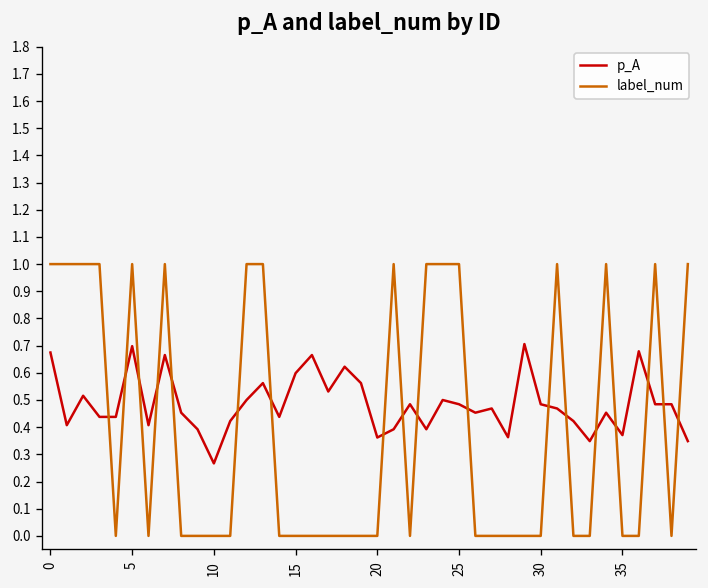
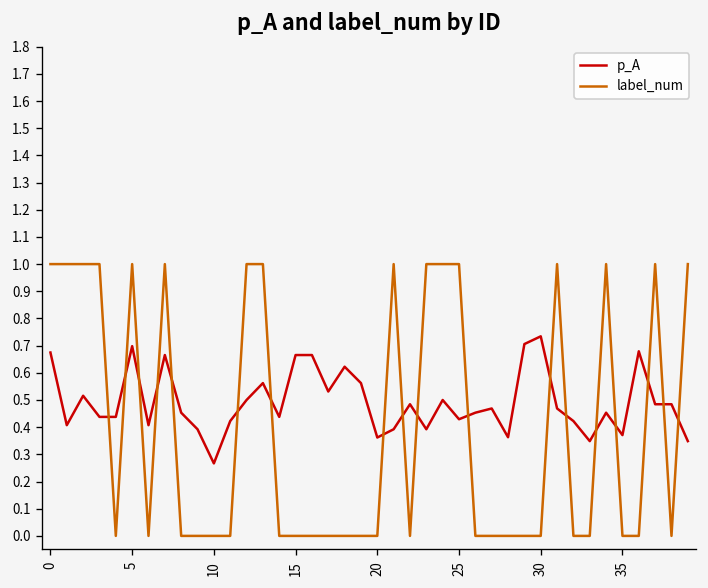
  {
    "p_A": {
      "0": 0.67,
      "5": 0.70,
      "10": 0.27,
-     "15": 0.60,
+     "15": 0.67,
      "20": 0.36,
-     "25": 0.48,
-     "30": 0.48,
+     "25": 0.43,
+     "30": 0.73,
      "35": 0.37
    },
    "label_num": {
      "0": 1.00,
      "5": 1.00,
      "10": 0.00,
      "15": 0.00,
      "20": 0.00,
      "25": 1.00,
      "30": 0.00,
      "35": 0.00
    }
  }
